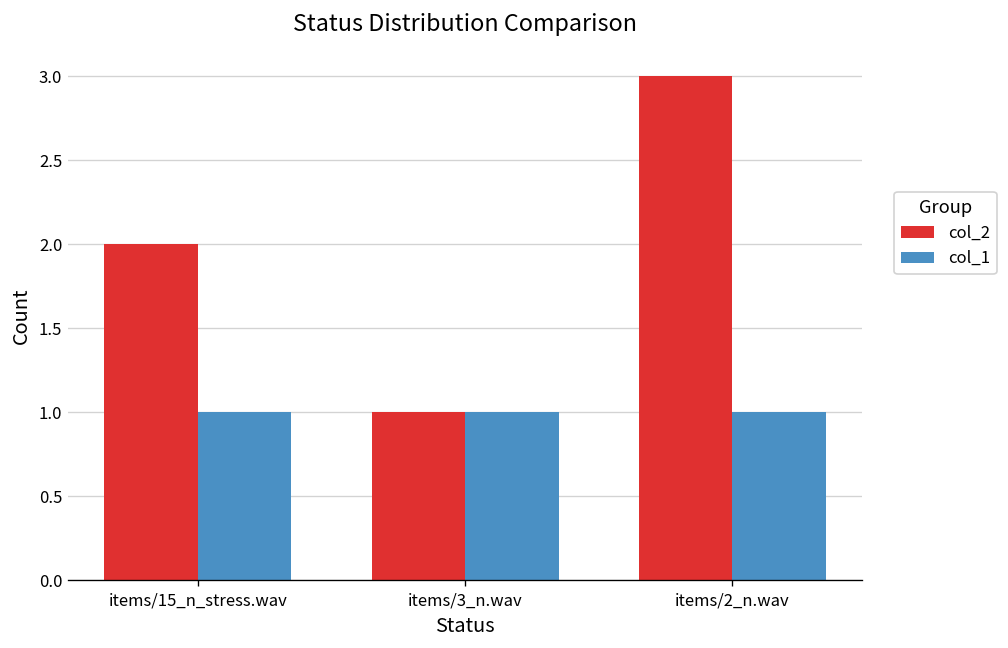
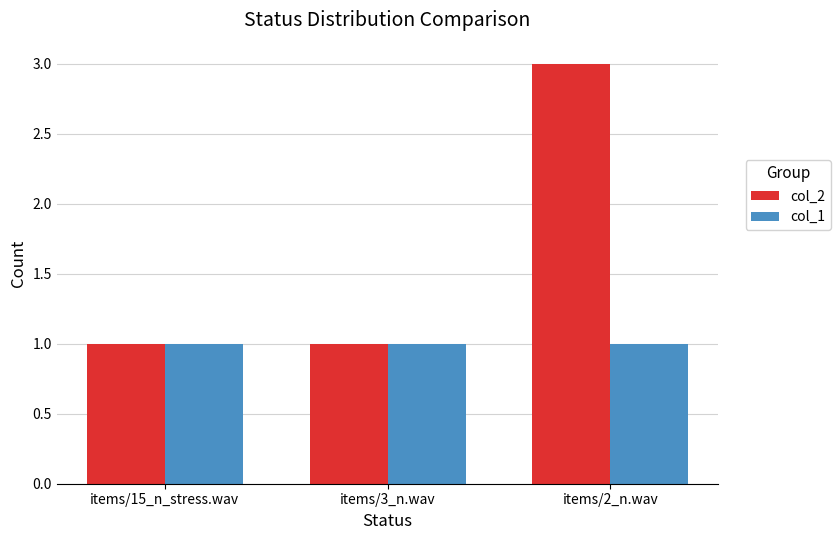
  {
    "col_2": {
-     "items/15_n_stress.wav": 2,
+     "items/15_n_stress.wav": 1,
      "items/3_n.wav": 1,
      "items/2_n.wav": 3
    },
    "col_1": {
      "items/15_n_stress.wav": 1,
      "items/3_n.wav": 1,
      "items/2_n.wav": 1
    }
  }
